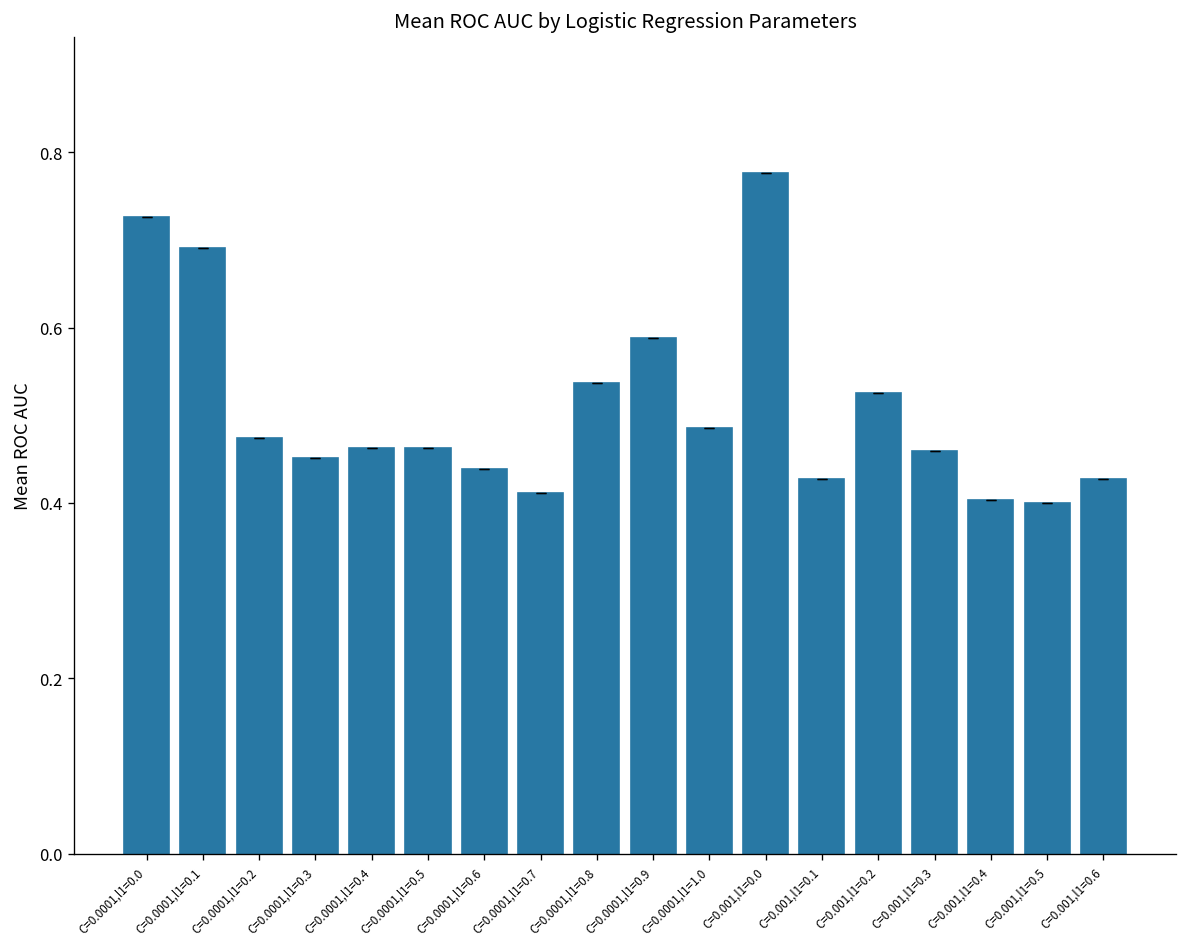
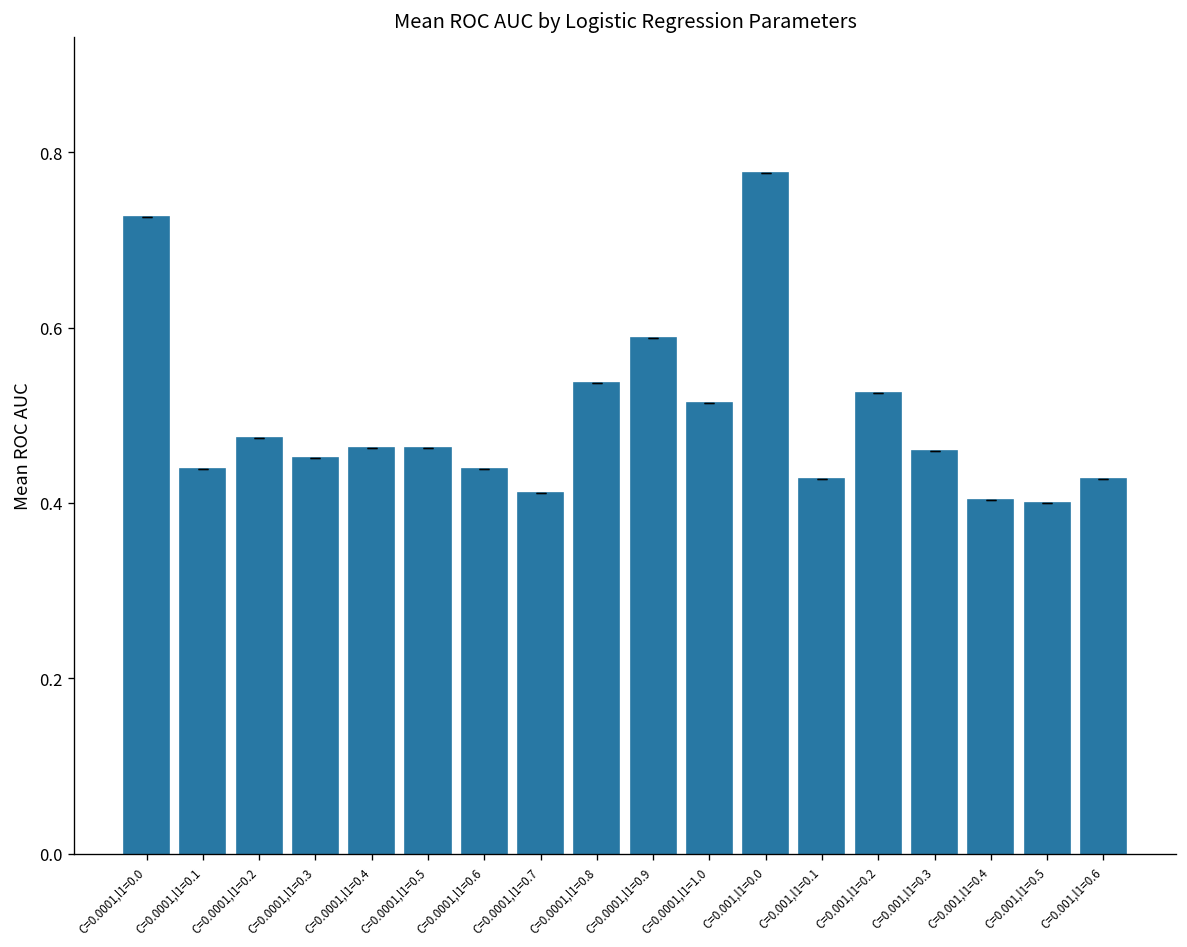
  {
    "C=0.0001,l1=0.0": 0.73,
-   "C=0.0001,l1=0.1": 0.69,
+   "C=0.0001,l1=0.1": 0.44,
    "C=0.0001,l1=0.2": 0.47,
    "C=0.0001,l1=0.3": 0.45,
    "C=0.0001,l1=0.4": 0.46,
    "C=0.0001,l1=0.5": 0.46,
    "C=0.0001,l1=0.6": 0.44,
    "C=0.0001,l1=0.7": 0.41,
    "C=0.0001,l1=0.8": 0.54,
    "C=0.0001,l1=0.9": 0.59,
-   "C=0.0001,l1=1.0": 0.49,
+   "C=0.0001,l1=1.0": 0.51,
    "C=0.001,l1=0.0": 0.78,
    "C=0.001,l1=0.1": 0.43,
    "C=0.001,l1=0.2": 0.53,
    "C=0.001,l1=0.3": 0.46,
    "C=0.001,l1=0.4": 0.40,
    "C=0.001,l1=0.5": 0.40,
    "C=0.001,l1=0.6": 0.43
  }
